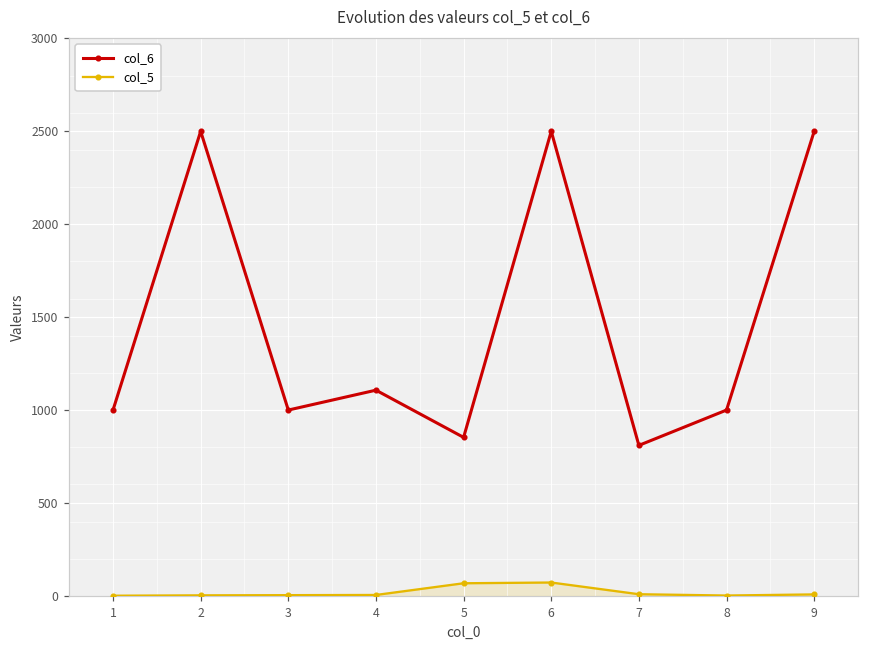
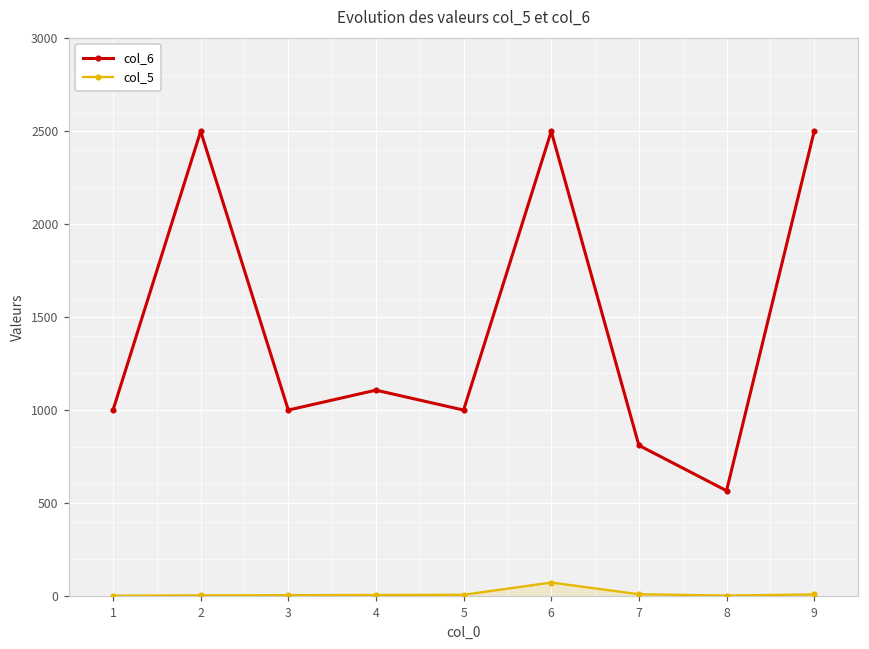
  {
    "col_6": {
      "1": 1000,
      "2": 2500,
      "3": 1000,
      "4": 1110,
-     "5": 850,
+     "5": 1000,
      "6": 2500,
      "7": 810,
-     "8": 1000,
+     "8": 570,
      "9": 2500
    },
    "col_5": {
      "1": 0,
      "2": 0,
      "3": 0,
      "4": 10,
-     "5": 70,
+     "5": 10,
      "6": 70,
      "7": 10,
      "8": 0,
      "9": 10
    }
  }
